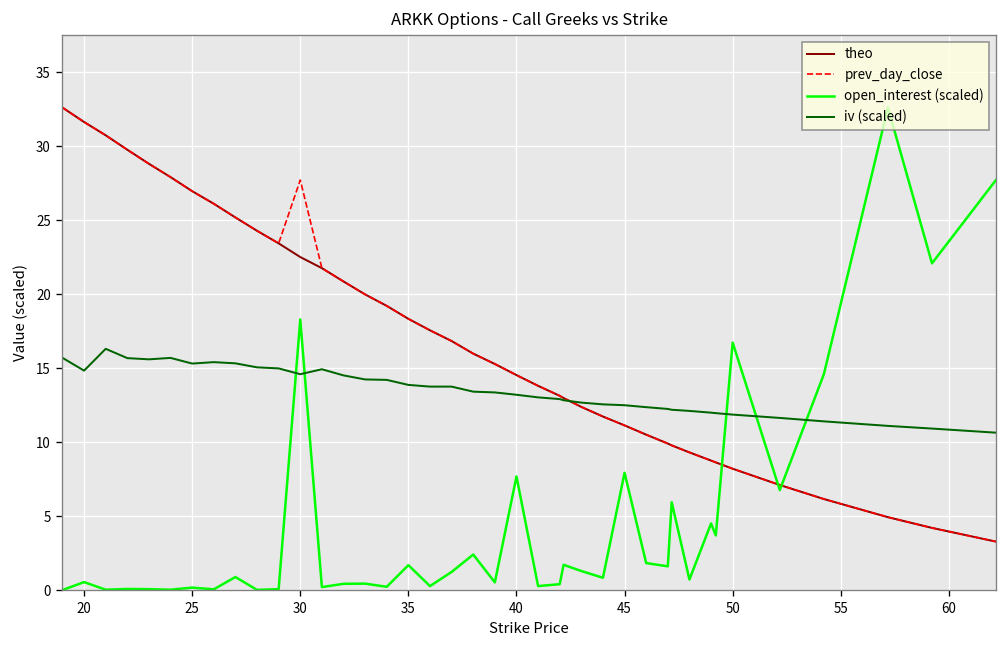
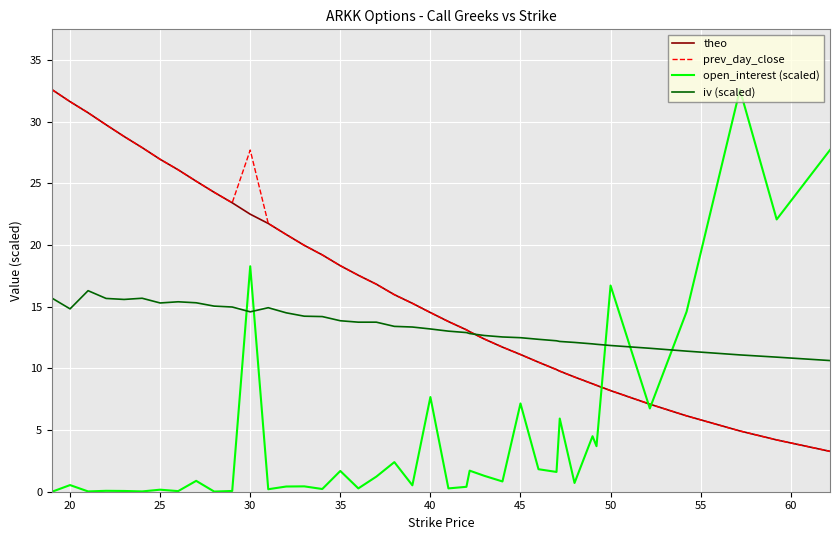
  {
    "theo": {
      "30": 22.5
    },
    "prev_day_close": {
      "30": 27.7
    },
    "open_interest (scaled)": {
      "20": 0.5,
      "25": 0.2,
      "30": 18.3,
      "35": 1.7,
      "40": 7.7,
-     "45": 7.9,
+     "45": 7.2,
      "50": 16.7
    },
    "iv (scaled)": {
      "20": 14.8,
      "25": 15.3,
      "30": 14.6,
      "35": 13.9,
      "40": 13.2,
      "45": 12.5,
      "50": 11.9
    }
  }
